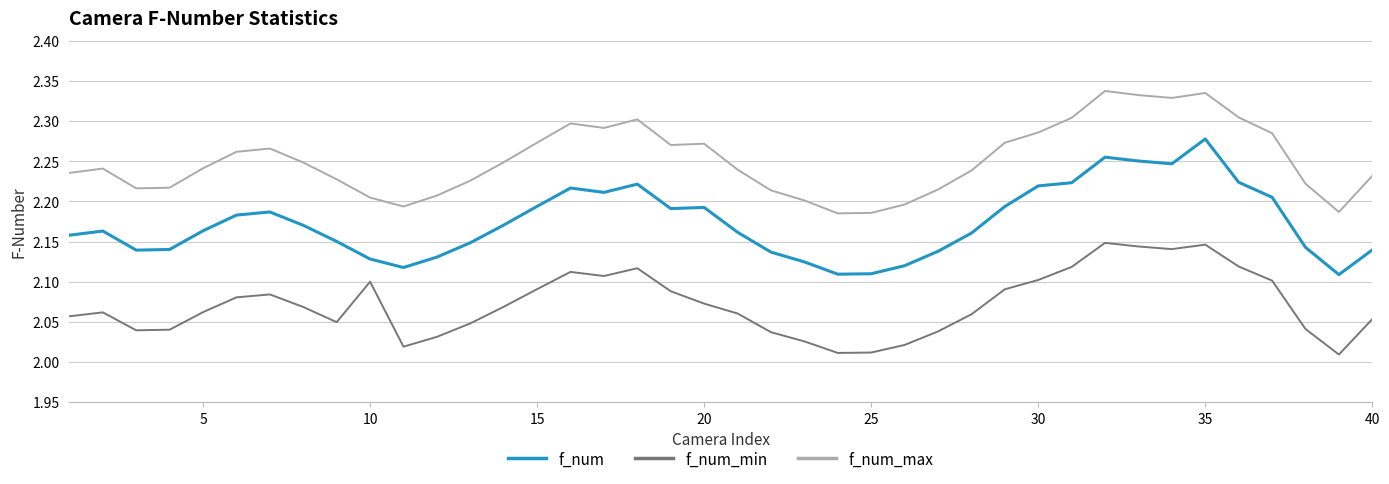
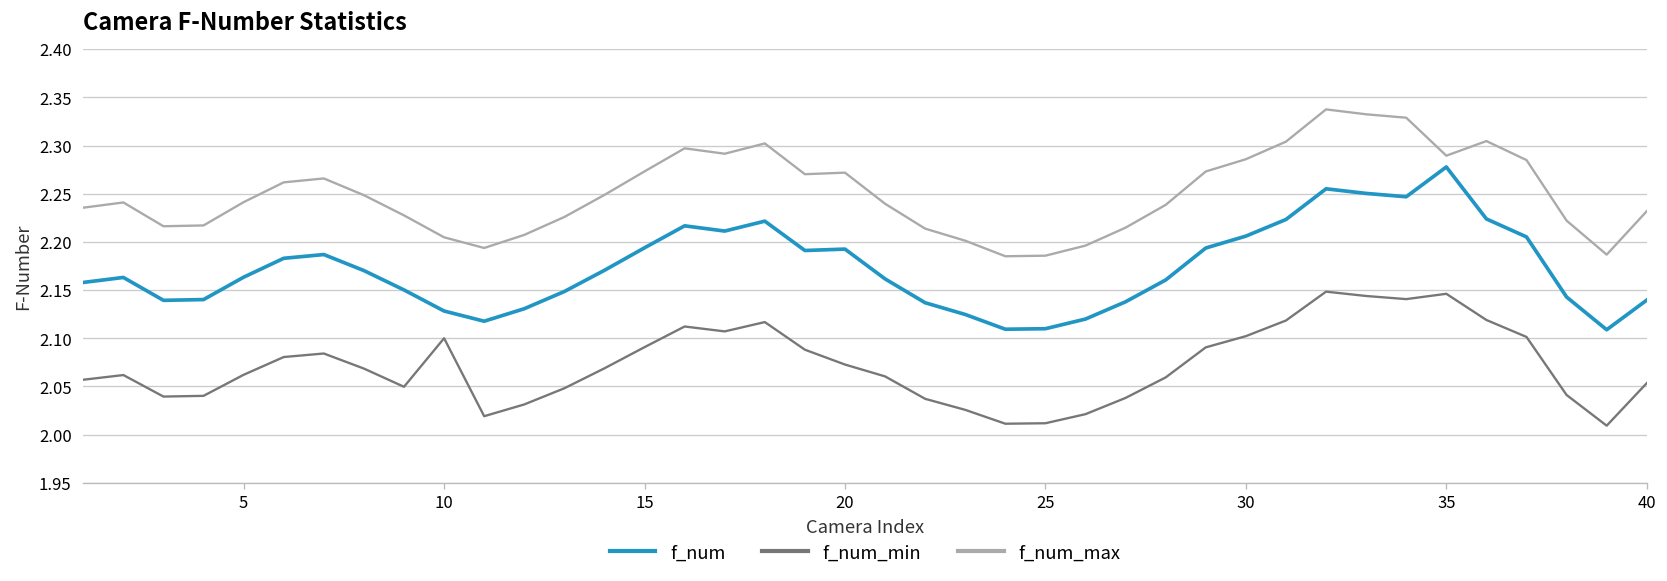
  {
    "f_num": {
      "5": 2.16,
      "10": 2.13,
      "15": 2.19,
      "20": 2.19,
      "25": 2.11,
-     "30": 2.22,
+     "30": 2.21,
      "35": 2.28,
      "40": 2.14
    },
    "f_num_min": {
      "5": 2.06,
      "10": 2.10,
      "15": 2.09,
      "20": 2.07,
      "25": 2.01,
      "30": 2.10,
      "35": 2.15,
      "40": 2.05
    },
    "f_num_max": {
      "5": 2.24,
      "10": 2.20,
      "15": 2.27,
      "20": 2.27,
      "25": 2.19,
      "30": 2.29,
-     "35": 2.34,
+     "35": 2.29,
      "40": 2.23
    }
  }
